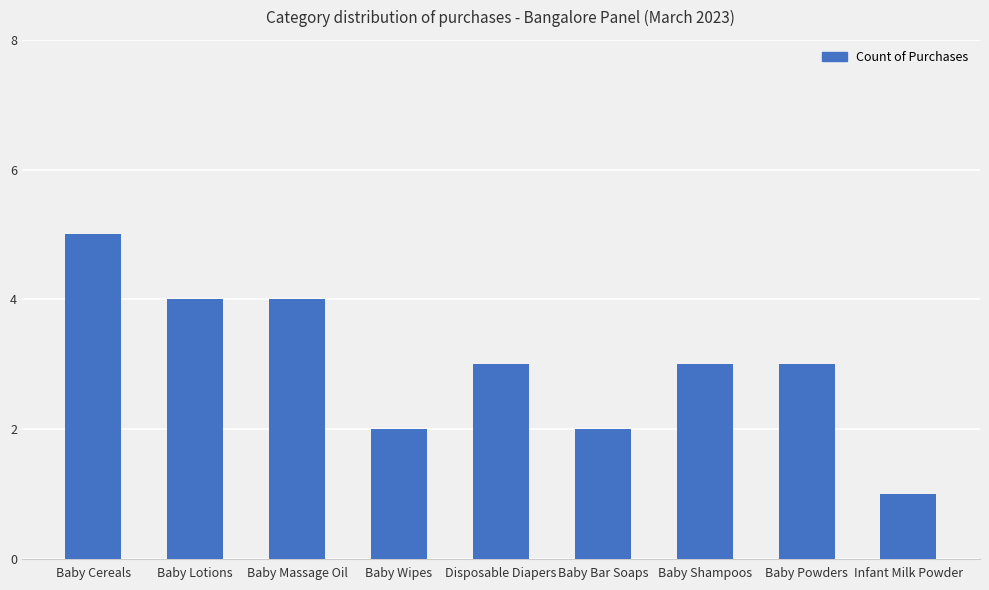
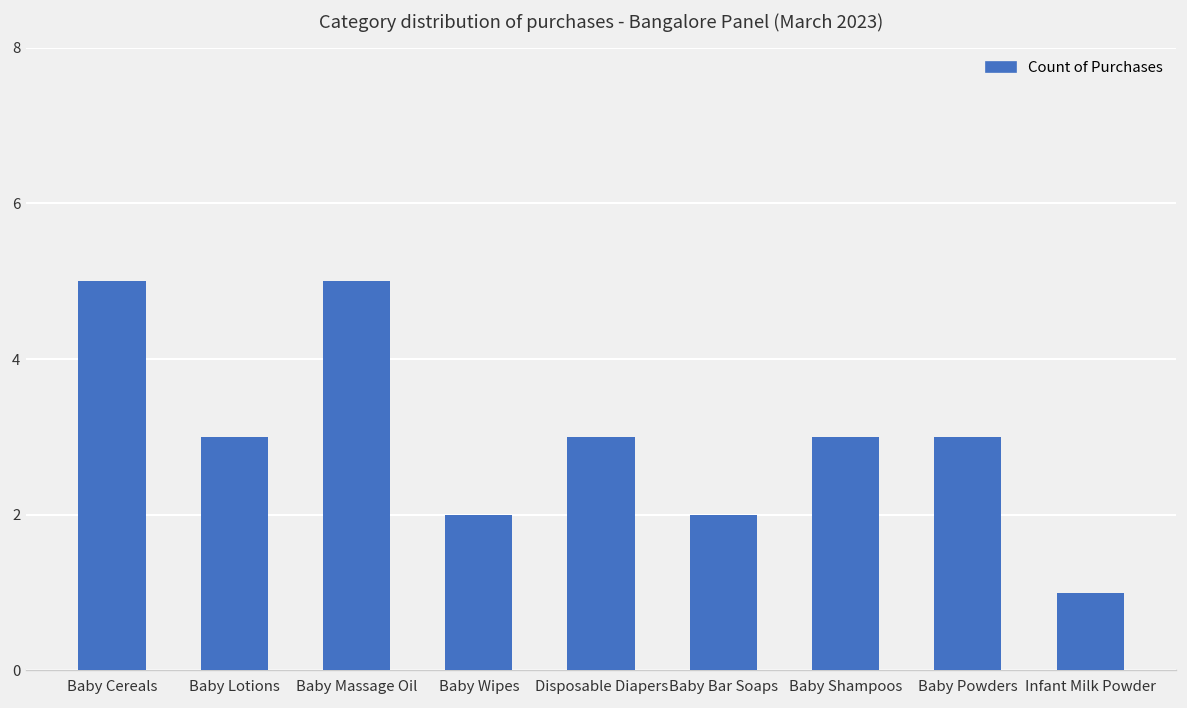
  {
    "Baby Cereals": 5,
-   "Baby Lotions": 4,
-   "Baby Massage Oil": 4,
+   "Baby Lotions": 3,
+   "Baby Massage Oil": 5,
    "Baby Wipes": 2,
    "Disposable Diapers": 3,
    "Baby Bar Soaps": 2,
    "Baby Shampoos": 3,
    "Baby Powders": 3,
    "Infant Milk Powder": 1
  }
